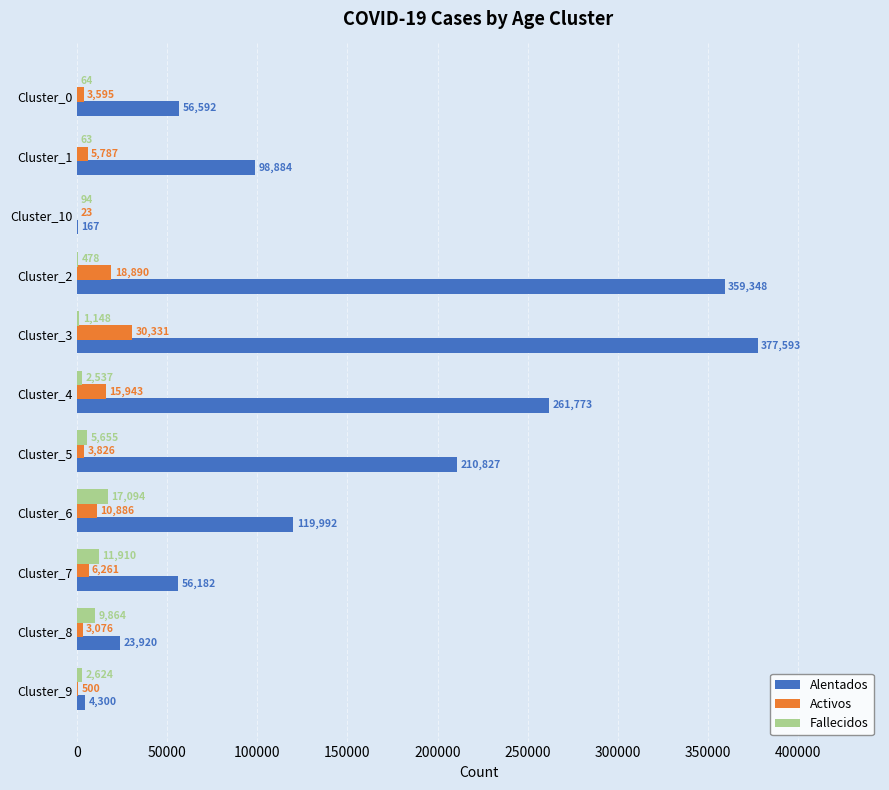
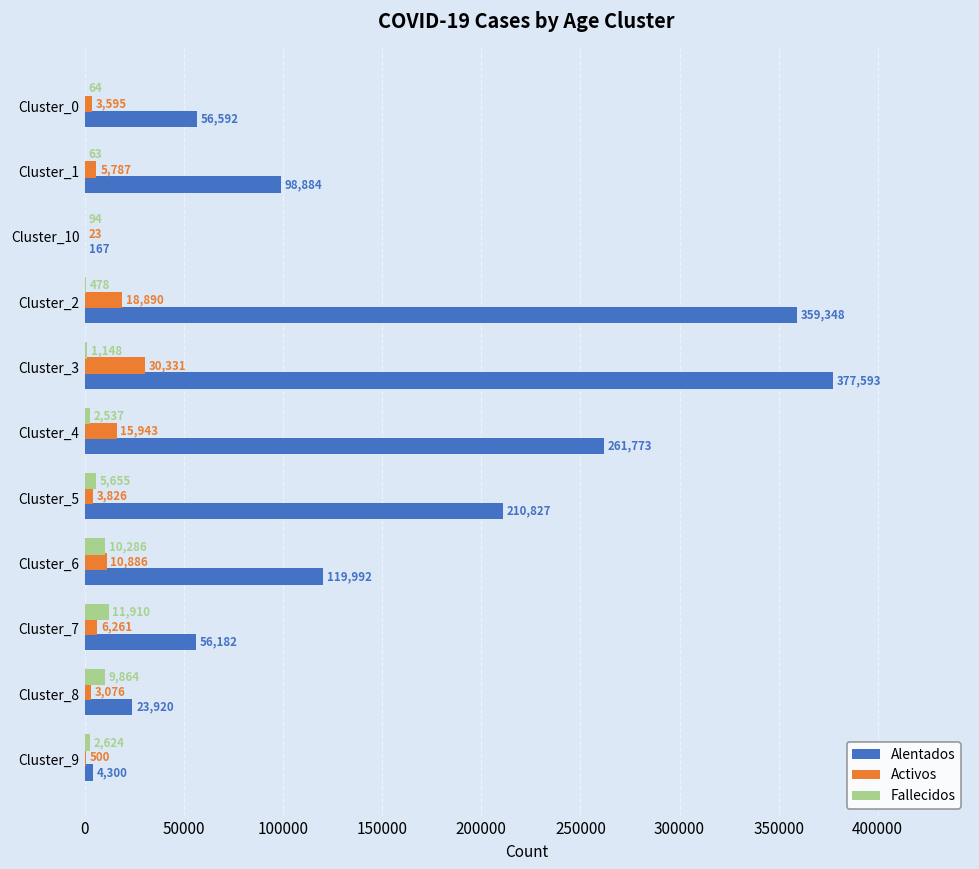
  {
    "Alentados": {
      "Cluster_0": "56,592",
      "Cluster_1": "98,884",
      "Cluster_10": "167",
      "Cluster_2": "359,348",
      "Cluster_3": "377,593",
      "Cluster_4": "261,773",
      "Cluster_5": "210,827",
      "Cluster_6": "119,992",
      "Cluster_7": "56,182",
      "Cluster_8": "23,920",
      "Cluster_9": "4,300"
    },
    "Activos": {
      "Cluster_0": "3,595",
      "Cluster_1": "5,787",
      "Cluster_10": "23",
      "Cluster_2": "18,890",
      "Cluster_3": "30,331",
      "Cluster_4": "15,943",
      "Cluster_5": "3,826",
      "Cluster_6": "10,886",
      "Cluster_7": "6,261",
      "Cluster_8": "3,076",
      "Cluster_9": "500"
    },
    "Fallecidos": {
      "Cluster_0": "64",
      "Cluster_1": "63",
      "Cluster_10": "94",
      "Cluster_2": "478",
      "Cluster_3": "1,148",
      "Cluster_4": "2,537",
      "Cluster_5": "5,655",
-     "Cluster_6": "17,094",
+     "Cluster_6": "10,286",
      "Cluster_7": "11,910",
      "Cluster_8": "9,864",
      "Cluster_9": "2,624"
    }
  }
